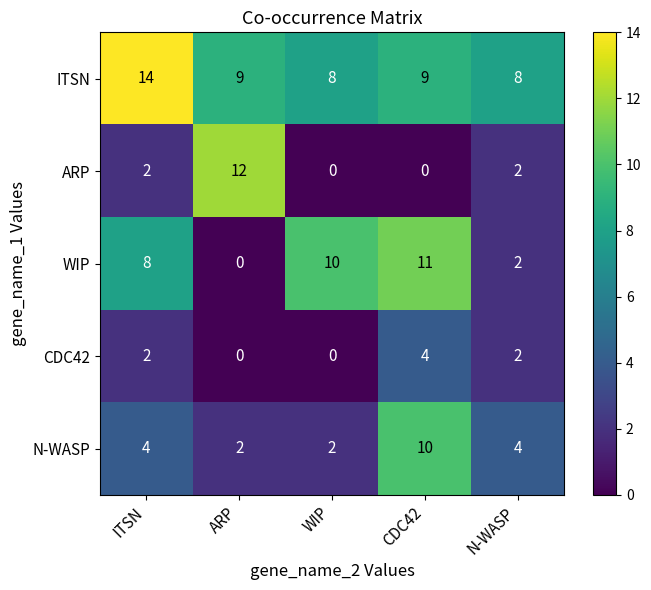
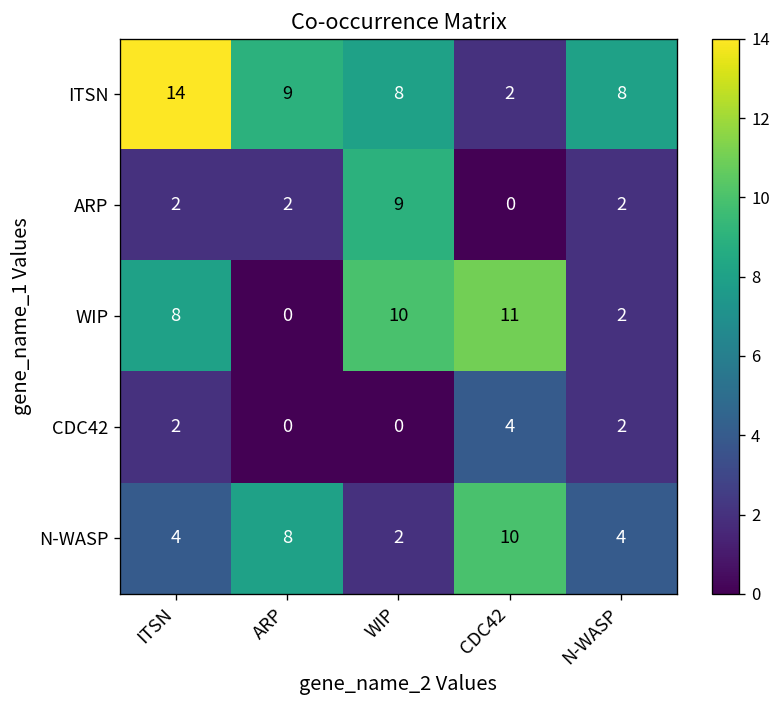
  {
    "ITSN": {
      "ITSN": 14,
      "ARP": 9,
      "WIP": 8,
-     "CDC42": 9,
+     "CDC42": 2,
      "N-WASP": 8
    },
    "ARP": {
      "ITSN": 2,
-     "ARP": 12,
-     "WIP": 0,
+     "ARP": 2,
+     "WIP": 9,
      "CDC42": 0,
      "N-WASP": 2
    },
    "WIP": {
      "ITSN": 8,
      "ARP": 0,
      "WIP": 10,
      "CDC42": 11,
      "N-WASP": 2
    },
    "CDC42": {
      "ITSN": 2,
      "ARP": 0,
      "WIP": 0,
      "CDC42": 4,
      "N-WASP": 2
    },
    "N-WASP": {
      "ITSN": 4,
-     "ARP": 2,
+     "ARP": 8,
      "WIP": 2,
      "CDC42": 10,
      "N-WASP": 4
    }
  }
